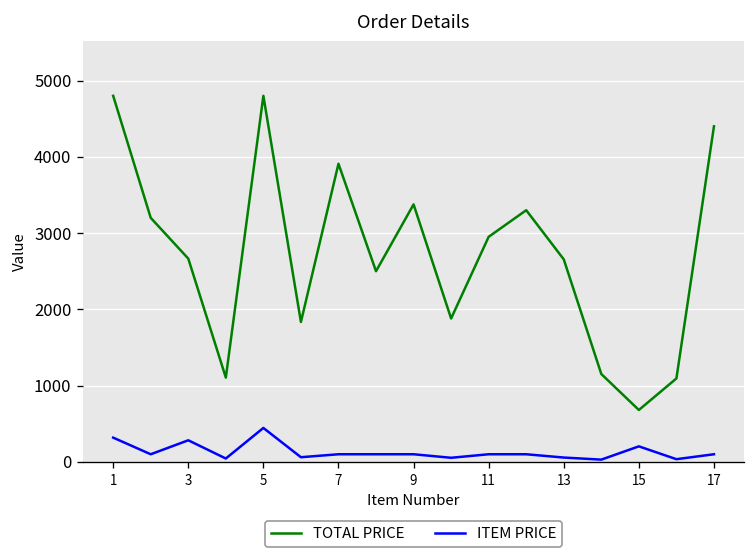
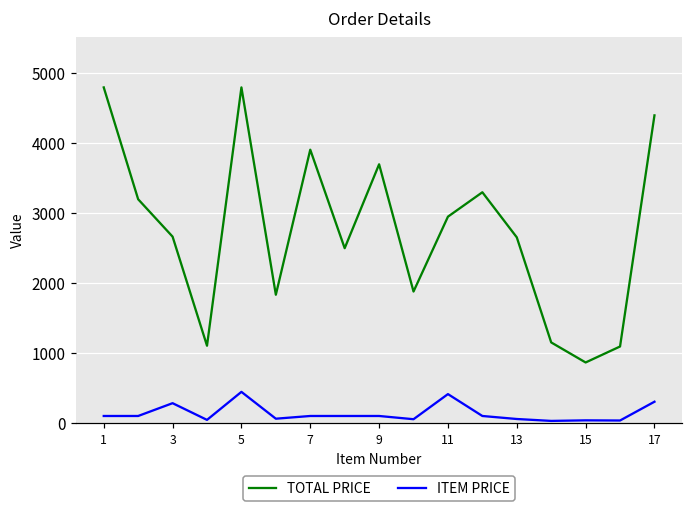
  {
    "TOTAL PRICE": {
      "1": 4800,
      "3": 2700,
      "5": 4800,
      "7": 3900,
-     "9": 3400,
+     "9": 3700,
      "11": 3000,
      "13": 2700,
-     "15": 700,
+     "15": 900,
      "17": 4400
    },
    "ITEM PRICE": {
-     "1": 300,
+     "1": 100,
      "3": 300,
      "5": 400,
      "7": 100,
      "9": 100,
-     "11": 100,
+     "11": 400,
      "13": 100,
-     "15": 200,
-     "17": 100
+     "15": 0,
+     "17": 300
    }
  }
